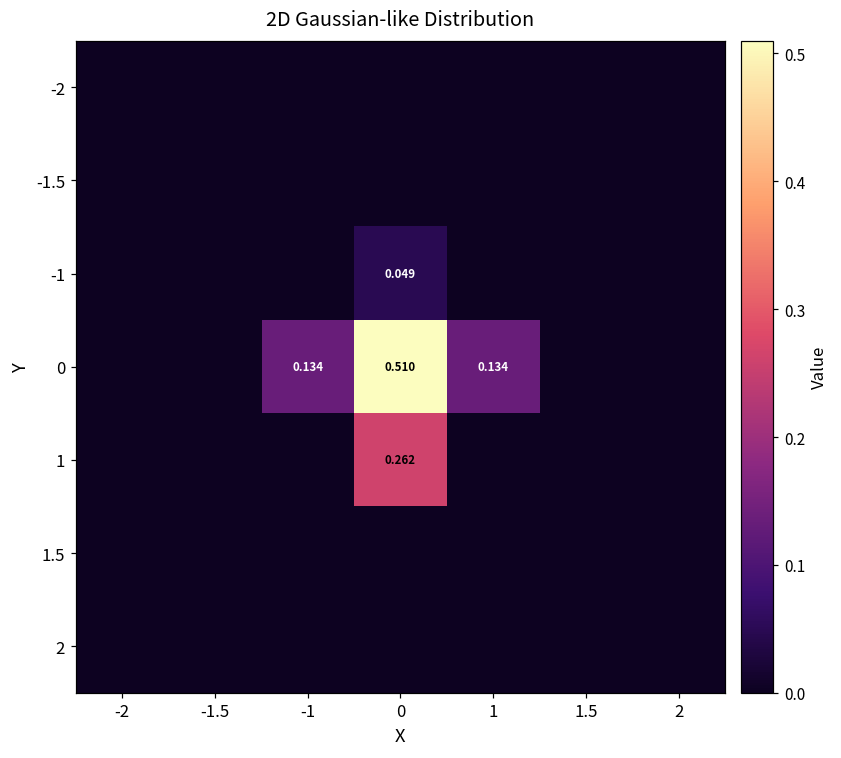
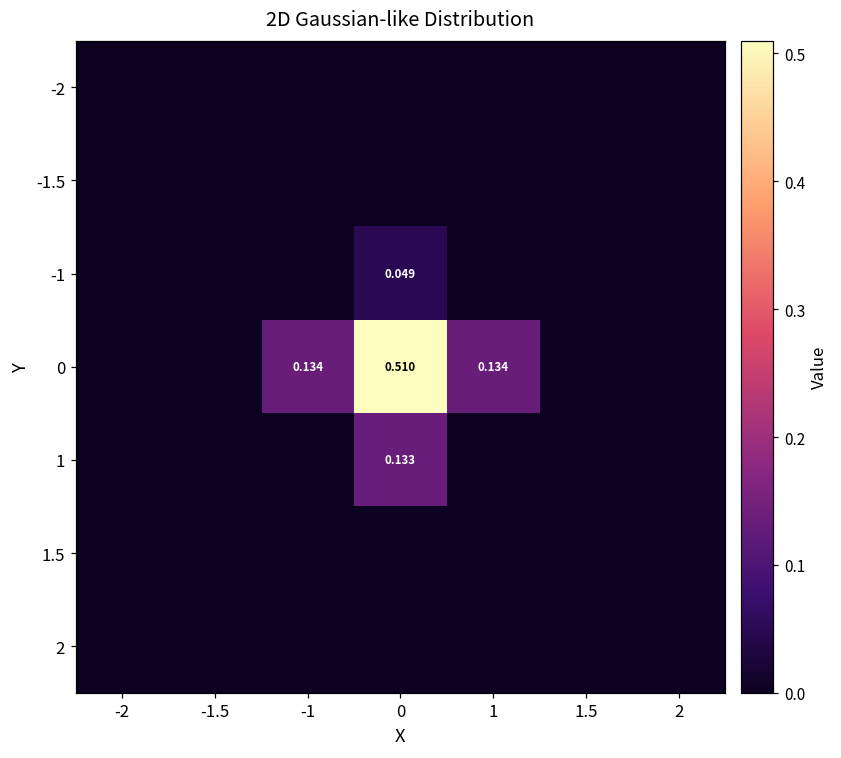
  {
    "-1": {
      "0": 0.049
    },
    "0": {
      "-1": 0.134,
      "0": 0.510,
      "1": 0.134
    },
    "1": {
-     "0": 0.262
+     "0": 0.133
    }
  }
